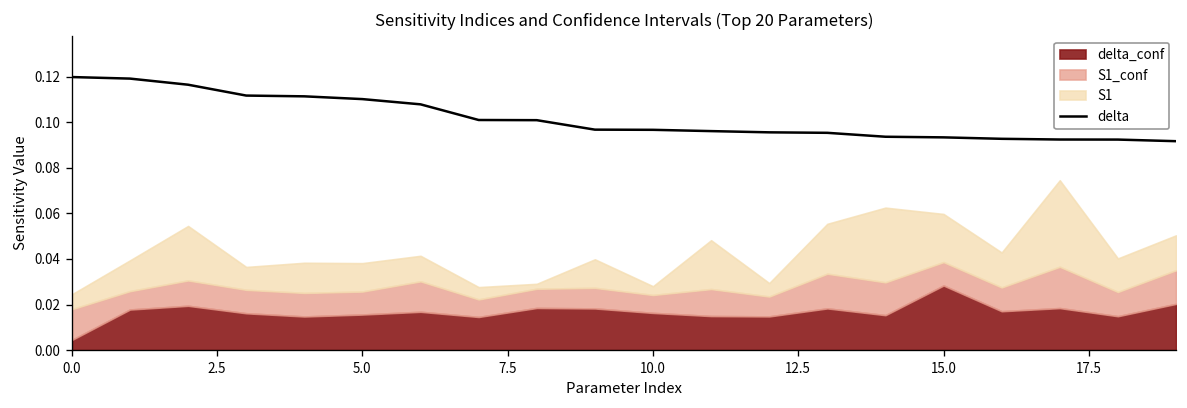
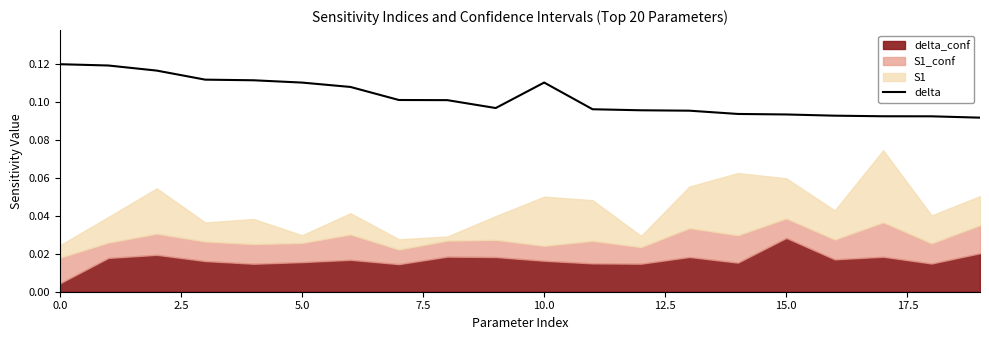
  {
    "delta": {
      "0.0": 0.120,
      "5.0": 0.110,
-     "10.0": 0.097,
+     "10.0": 0.110,
      "15.0": 0.093
    },
    "delta_conf": {
      "0.0": 0.004,
      "5.0": 0.016,
      "10.0": 0.016,
      "15.0": 0.028
    },
    "S1_conf": {
      "0.0": 0.013,
      "5.0": 0.010,
      "10.0": 0.008,
      "15.0": 0.010
    },
    "S1": {
      "0.0": 0.007,
-     "5.0": 0.012,
-     "10.0": 0.004,
+     "5.0": 0.004,
+     "10.0": 0.026,
      "15.0": 0.021
    }
  }
